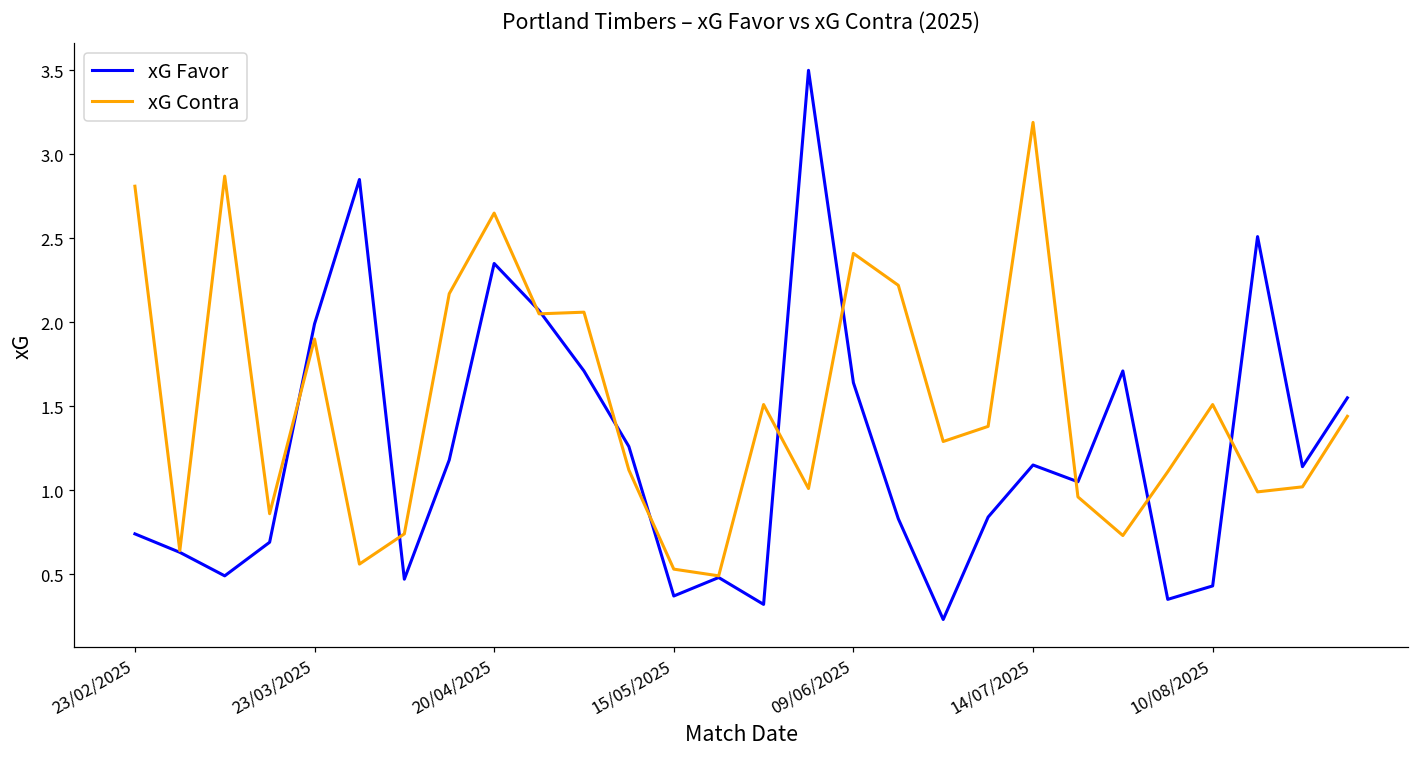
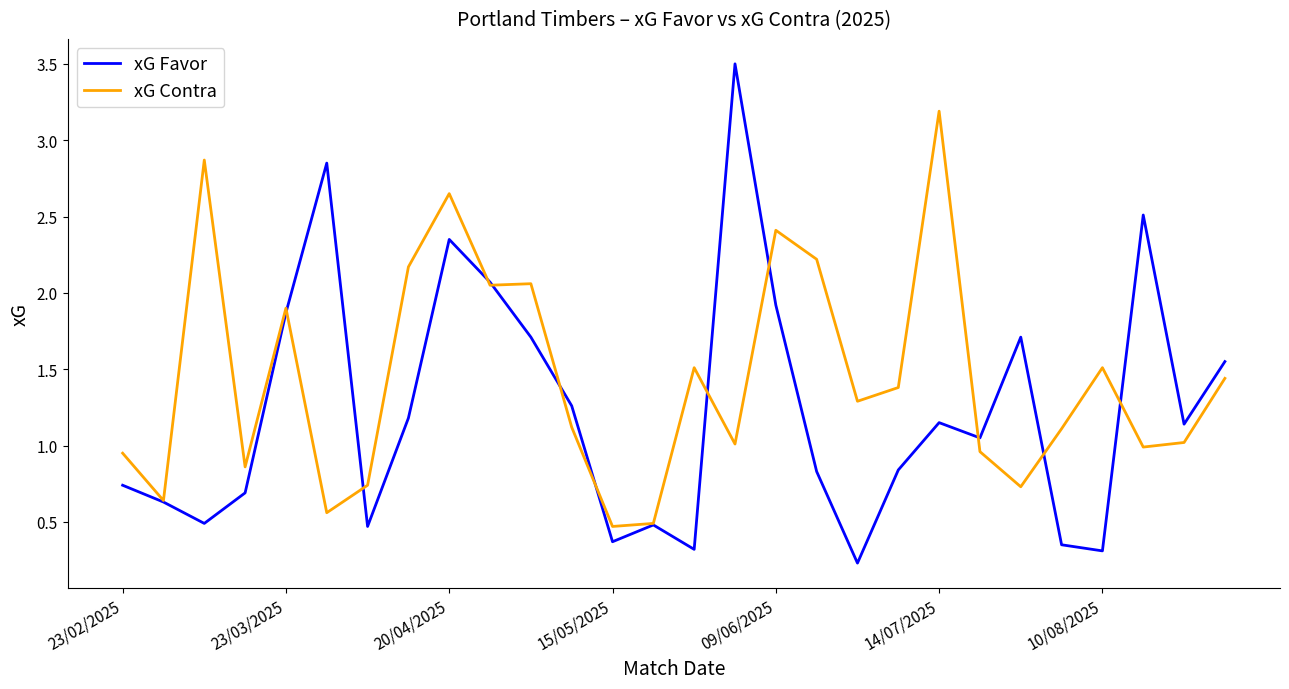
  {
    "xG Favor": {
      "23/02/2025": 0.74,
-     "23/03/2025": 1.99,
+     "23/03/2025": 1.87,
      "20/04/2025": 2.35,
      "15/05/2025": 0.37,
-     "09/06/2025": 1.64,
+     "09/06/2025": 1.92,
      "14/07/2025": 1.15,
-     "10/08/2025": 0.43
+     "10/08/2025": 0.31
    },
    "xG Contra": {
-     "23/02/2025": 2.81,
+     "23/02/2025": 0.95,
      "23/03/2025": 1.90,
      "20/04/2025": 2.65,
-     "15/05/2025": 0.53,
+     "15/05/2025": 0.47,
      "09/06/2025": 2.41,
      "14/07/2025": 3.19,
      "10/08/2025": 1.51
    }
  }
